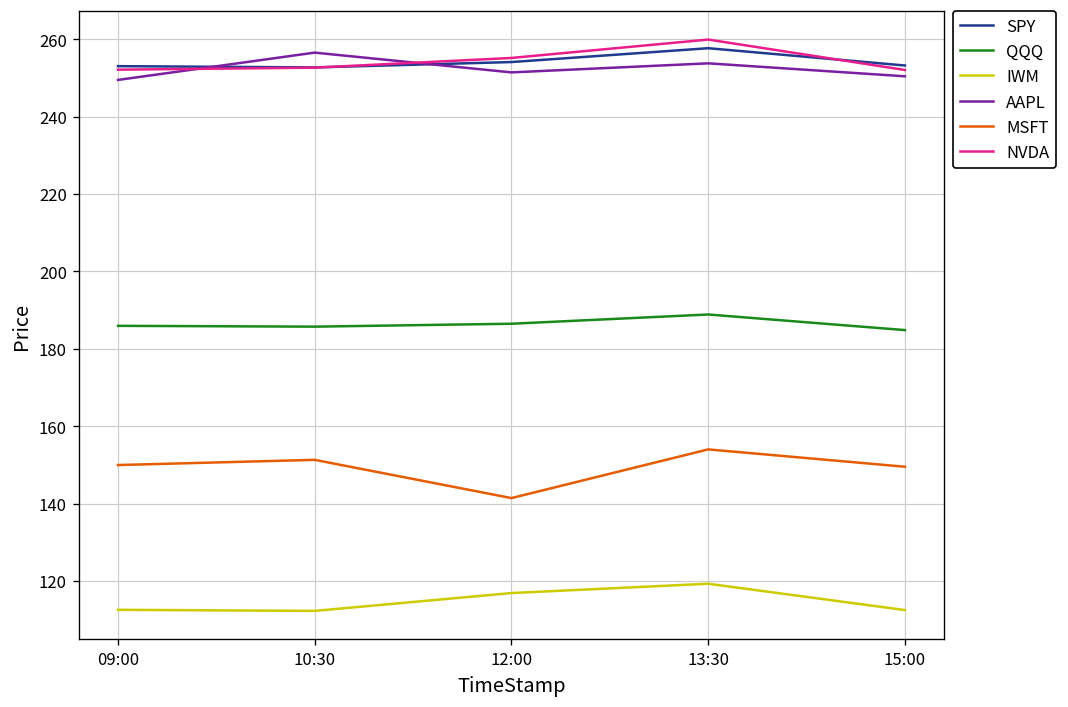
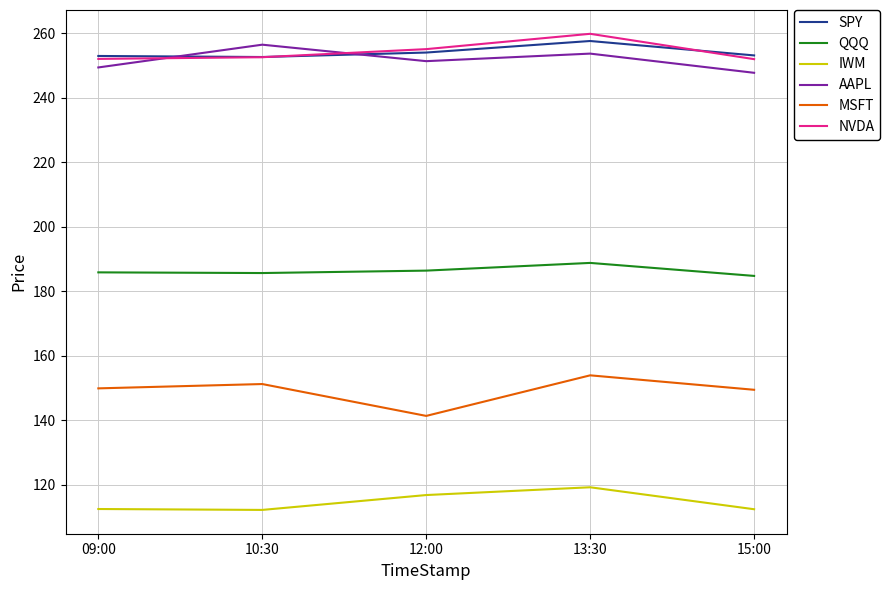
  {
    "SPY": {
      "09:00": 253,
      "12:00": 254,
      "13:30": 258,
      "15:00": 253
    },
    "QQQ": {
      "09:00": 186,
      "10:30": 186,
      "12:00": 186,
      "13:30": 189,
      "15:00": 185
    },
    "IWM": {
      "09:00": 113,
      "10:30": 112,
      "12:00": 117,
      "13:30": 119,
      "15:00": 112
    },
    "AAPL": {
      "09:00": 249,
      "10:30": 257,
      "12:00": 251,
      "13:30": 254,
-     "15:00": 250
+     "15:00": 248
    },
    "MSFT": {
      "09:00": 150,
      "10:30": 151,
      "12:00": 141,
      "13:30": 154,
      "15:00": 150
    },
    "NVDA": {
      "09:00": 252,
      "12:00": 255,
      "13:30": 260,
      "15:00": 252
    }
  }
